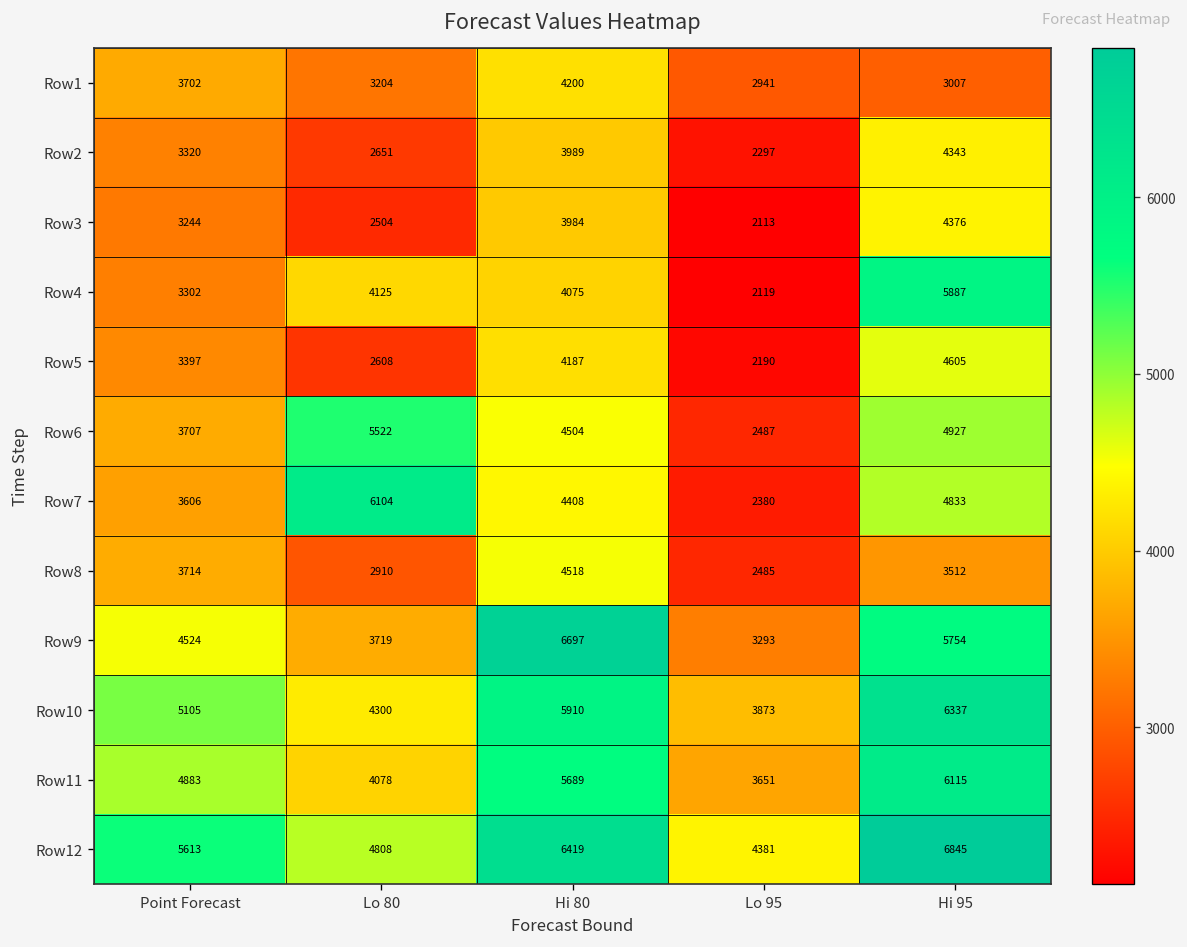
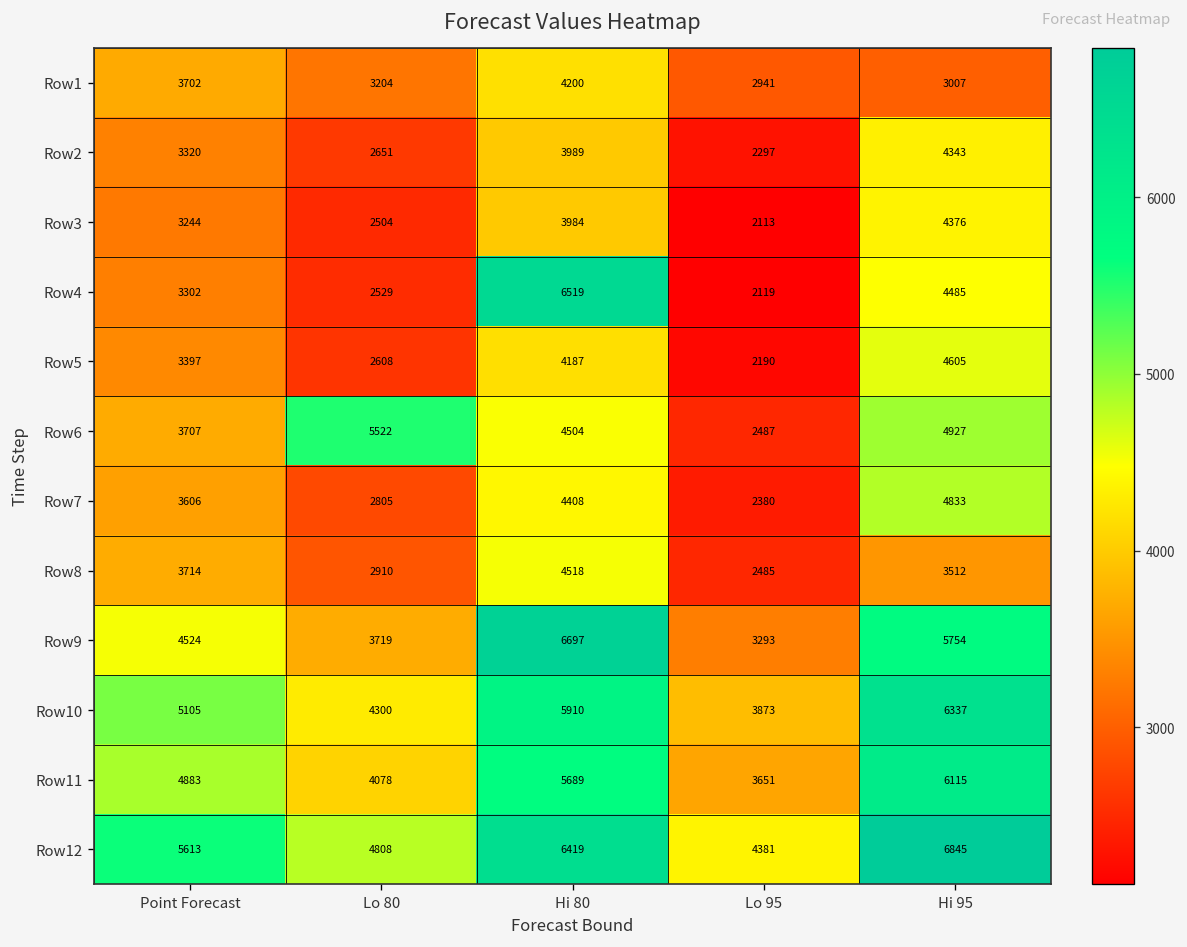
  {
    "Row1": {
      "Point Forecast": 3702,
      "Lo 80": 3204,
      "Hi 80": 4200,
      "Lo 95": 2941,
      "Hi 95": 3007
    },
    "Row2": {
      "Point Forecast": 3320,
      "Lo 80": 2651,
      "Hi 80": 3989,
      "Lo 95": 2297,
      "Hi 95": 4343
    },
    "Row3": {
      "Point Forecast": 3244,
      "Lo 80": 2504,
      "Hi 80": 3984,
      "Lo 95": 2113,
      "Hi 95": 4376
    },
    "Row4": {
      "Point Forecast": 3302,
-     "Lo 80": 4125,
-     "Hi 80": 4075,
+     "Lo 80": 2529,
+     "Hi 80": 6519,
      "Lo 95": 2119,
-     "Hi 95": 5887
+     "Hi 95": 4485
    },
    "Row5": {
      "Point Forecast": 3397,
      "Lo 80": 2608,
      "Hi 80": 4187,
      "Lo 95": 2190,
      "Hi 95": 4605
    },
    "Row6": {
      "Point Forecast": 3707,
      "Lo 80": 5522,
      "Hi 80": 4504,
      "Lo 95": 2487,
      "Hi 95": 4927
    },
    "Row7": {
      "Point Forecast": 3606,
-     "Lo 80": 6104,
+     "Lo 80": 2805,
      "Hi 80": 4408,
      "Lo 95": 2380,
      "Hi 95": 4833
    },
    "Row8": {
      "Point Forecast": 3714,
      "Lo 80": 2910,
      "Hi 80": 4518,
      "Lo 95": 2485,
      "Hi 95": 3512
    },
    "Row9": {
      "Point Forecast": 4524,
      "Lo 80": 3719,
      "Hi 80": 6697,
      "Lo 95": 3293,
      "Hi 95": 5754
    },
    "Row10": {
      "Point Forecast": 5105,
      "Lo 80": 4300,
      "Hi 80": 5910,
      "Lo 95": 3873,
      "Hi 95": 6337
    },
    "Row11": {
      "Point Forecast": 4883,
      "Lo 80": 4078,
      "Hi 80": 5689,
      "Lo 95": 3651,
      "Hi 95": 6115
    },
    "Row12": {
      "Point Forecast": 5613,
      "Lo 80": 4808,
      "Hi 80": 6419,
      "Lo 95": 4381,
      "Hi 95": 6845
    }
  }
